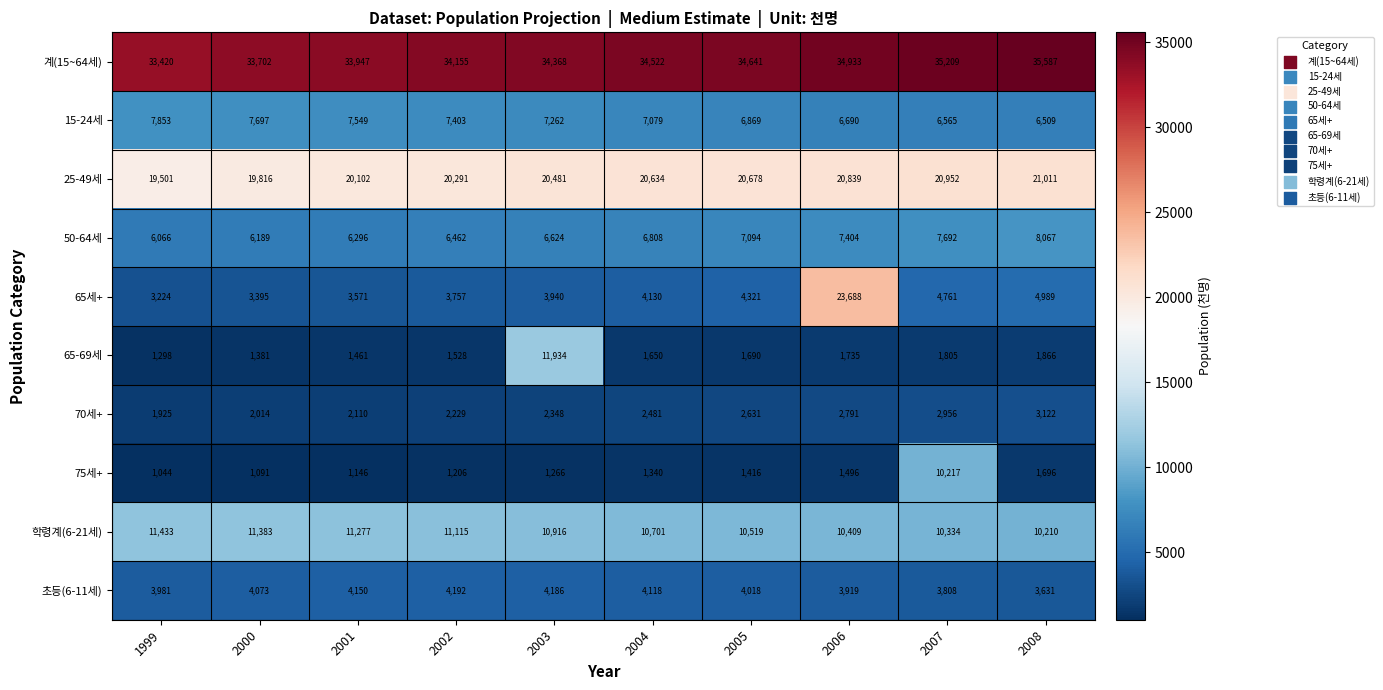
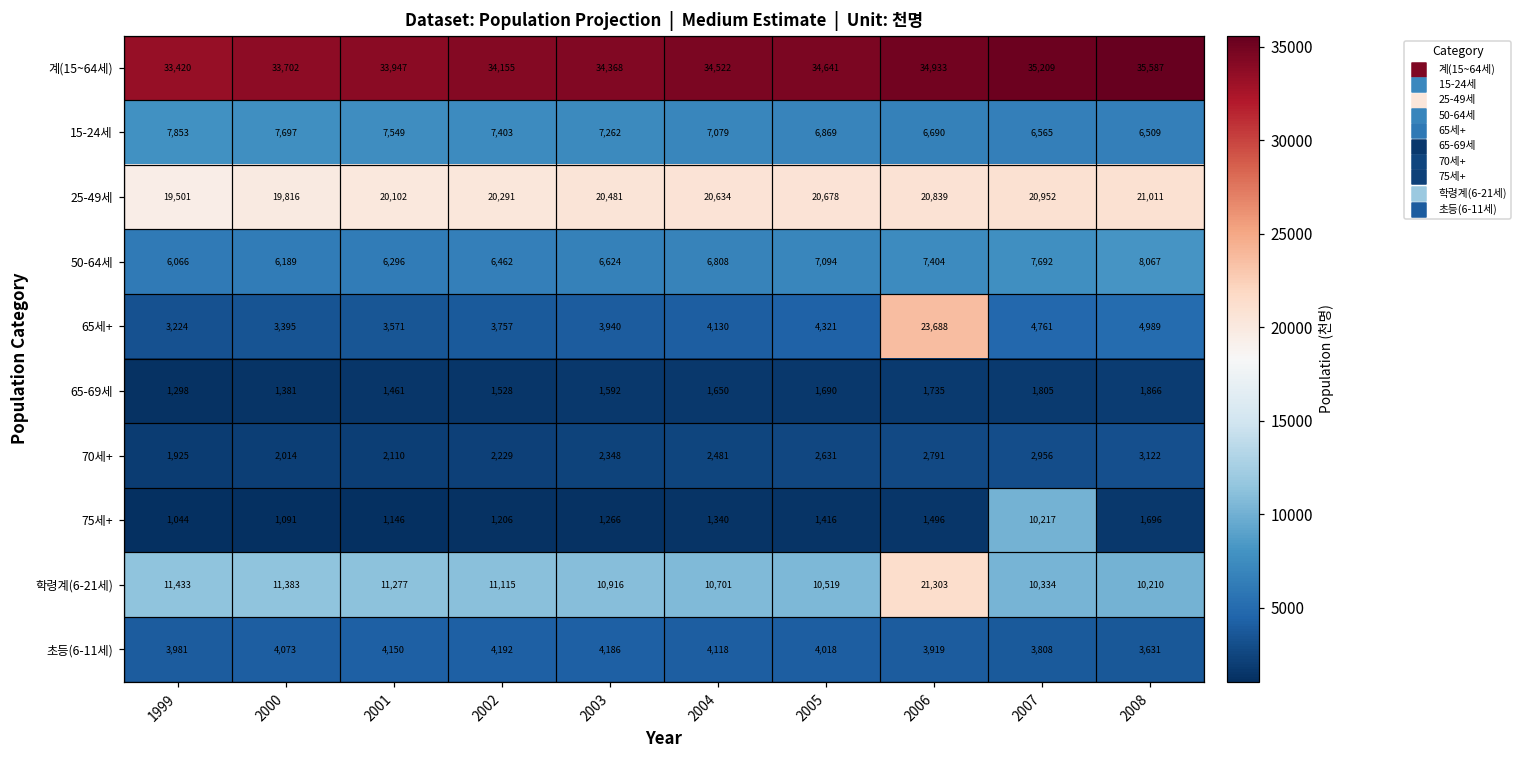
  {
    "계(15~64세)": {
      "1999": "33,420",
      "2000": "33,702",
      "2001": "33,947",
      "2002": "34,155",
      "2003": "34,368",
      "2004": "34,522",
      "2005": "34,641",
      "2006": "34,933",
      "2007": "35,209",
      "2008": "35,587"
    },
    "15-24세": {
      "1999": "7,853",
      "2000": "7,697",
      "2001": "7,549",
      "2002": "7,403",
      "2003": "7,262",
      "2004": "7,079",
      "2005": "6,869",
      "2006": "6,690",
      "2007": "6,565",
      "2008": "6,509"
    },
    "25-49세": {
      "1999": "19,501",
      "2000": "19,816",
      "2001": "20,102",
      "2002": "20,291",
      "2003": "20,481",
      "2004": "20,634",
      "2005": "20,678",
      "2006": "20,839",
      "2007": "20,952",
      "2008": "21,011"
    },
    "50-64세": {
      "1999": "6,066",
      "2000": "6,189",
      "2001": "6,296",
      "2002": "6,462",
      "2003": "6,624",
      "2004": "6,808",
      "2005": "7,094",
      "2006": "7,404",
      "2007": "7,692",
      "2008": "8,067"
    },
    "65세+": {
      "1999": "3,224",
      "2000": "3,395",
      "2001": "3,571",
      "2002": "3,757",
      "2003": "3,940",
      "2004": "4,130",
      "2005": "4,321",
      "2006": "23,688",
      "2007": "4,761",
      "2008": "4,989"
    },
    "65-69세": {
      "1999": "1,298",
      "2000": "1,381",
      "2001": "1,461",
      "2002": "1,528",
-     "2003": "11,934",
+     "2003": "1,592",
      "2004": "1,650",
      "2005": "1,690",
      "2006": "1,735",
      "2007": "1,805",
      "2008": "1,866"
    },
    "70세+": {
      "1999": "1,925",
      "2000": "2,014",
      "2001": "2,110",
      "2002": "2,229",
      "2003": "2,348",
      "2004": "2,481",
      "2005": "2,631",
      "2006": "2,791",
      "2007": "2,956",
      "2008": "3,122"
    },
    "75세+": {
      "1999": "1,044",
      "2000": "1,091",
      "2001": "1,146",
      "2002": "1,206",
      "2003": "1,266",
      "2004": "1,340",
      "2005": "1,416",
      "2006": "1,496",
      "2007": "10,217",
      "2008": "1,696"
    },
    "학령계(6-21세)": {
      "1999": "11,433",
      "2000": "11,383",
      "2001": "11,277",
      "2002": "11,115",
      "2003": "10,916",
      "2004": "10,701",
      "2005": "10,519",
-     "2006": "10,409",
+     "2006": "21,303",
      "2007": "10,334",
      "2008": "10,210"
    },
    "초등(6-11세)": {
      "1999": "3,981",
      "2000": "4,073",
      "2001": "4,150",
      "2002": "4,192",
      "2003": "4,186",
      "2004": "4,118",
      "2005": "4,018",
      "2006": "3,919",
      "2007": "3,808",
      "2008": "3,631"
    }
  }
